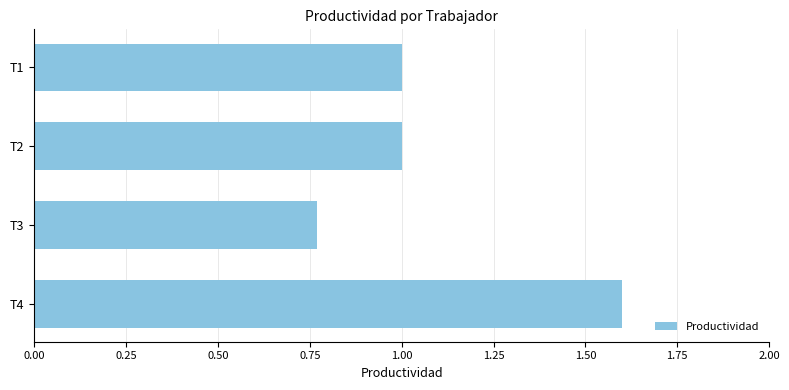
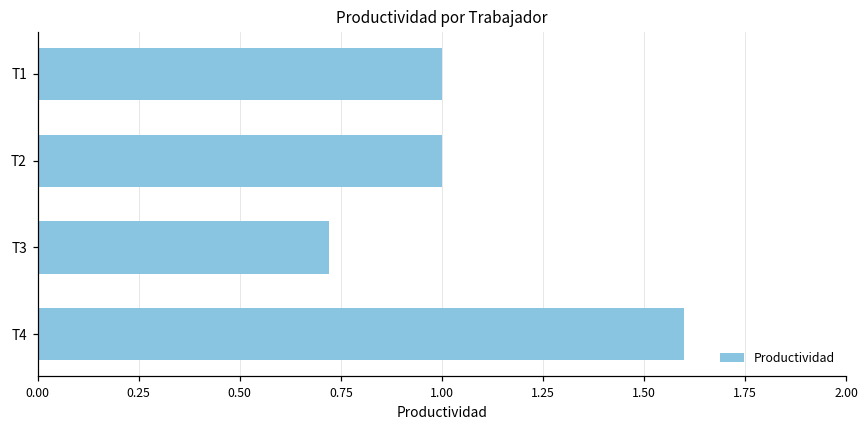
  {
    "T1": 1.00,
    "T2": 1.00,
-   "T3": 0.77,
+   "T3": 0.72,
    "T4": 1.60
  }
